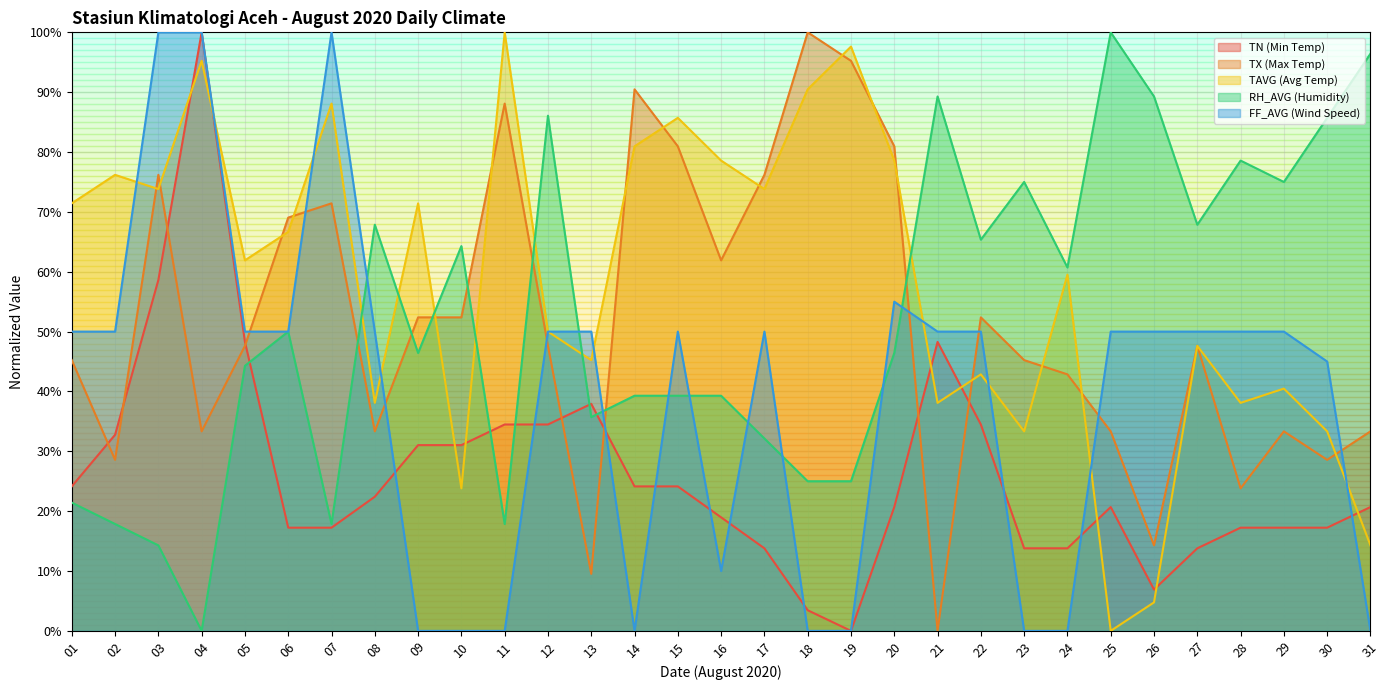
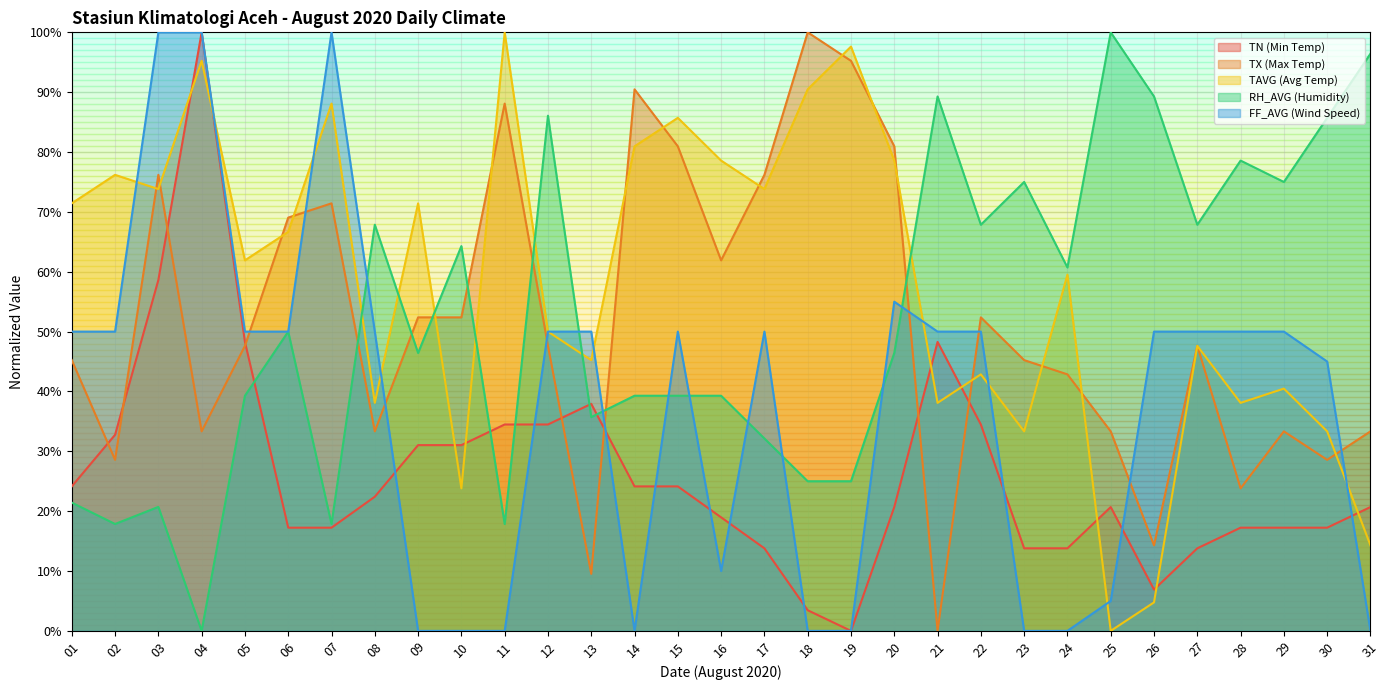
  {
    "RH_AVG (Humidity)": {
      "01": "21%",
      "02": "18%",
-     "03": "14%",
+     "03": "21%",
      "04": "0%",
-     "05": "44%",
+     "05": "39%",
      "07": "18%",
      "08": "68%",
      "09": "46%",
      "10": "64%",
      "11": "18%",
      "12": "86%",
      "13": "36%",
      "14": "39%",
      "15": "39%",
      "16": "39%",
      "17": "32%",
      "18": "25%",
      "19": "25%",
      "20": "46%",
      "21": "89%",
-     "22": "65%",
+     "22": "68%",
      "23": "75%",
      "24": "61%",
      "25": "100%",
      "26": "89%",
      "27": "68%",
      "28": "79%",
      "29": "75%",
      "31": "96%"
    },
    "FF_AVG (Wind Speed)": {
      "01": "50%",
      "02": "50%",
      "03": "100%",
      "05": "50%",
      "07": "100%",
      "08": "50%",
      "09": "0%",
      "10": "0%",
      "11": "0%",
      "13": "50%",
      "14": "0%",
      "15": "50%",
      "16": "10%",
      "17": "50%",
      "18": "0%",
      "20": "55%",
      "21": "50%",
      "22": "50%",
      "23": "0%",
      "24": "0%",
-     "25": "50%",
+     "25": "5%",
      "26": "50%",
      "27": "50%",
      "28": "50%",
      "29": "50%",
      "30": "45%",
      "31": "0%"
    }
  }
